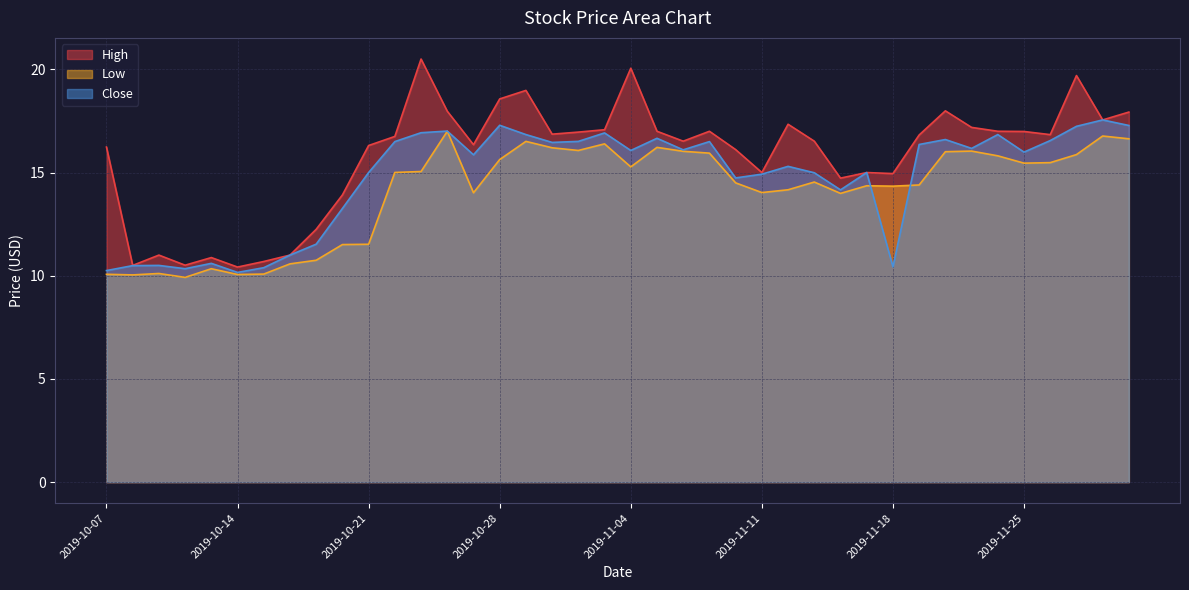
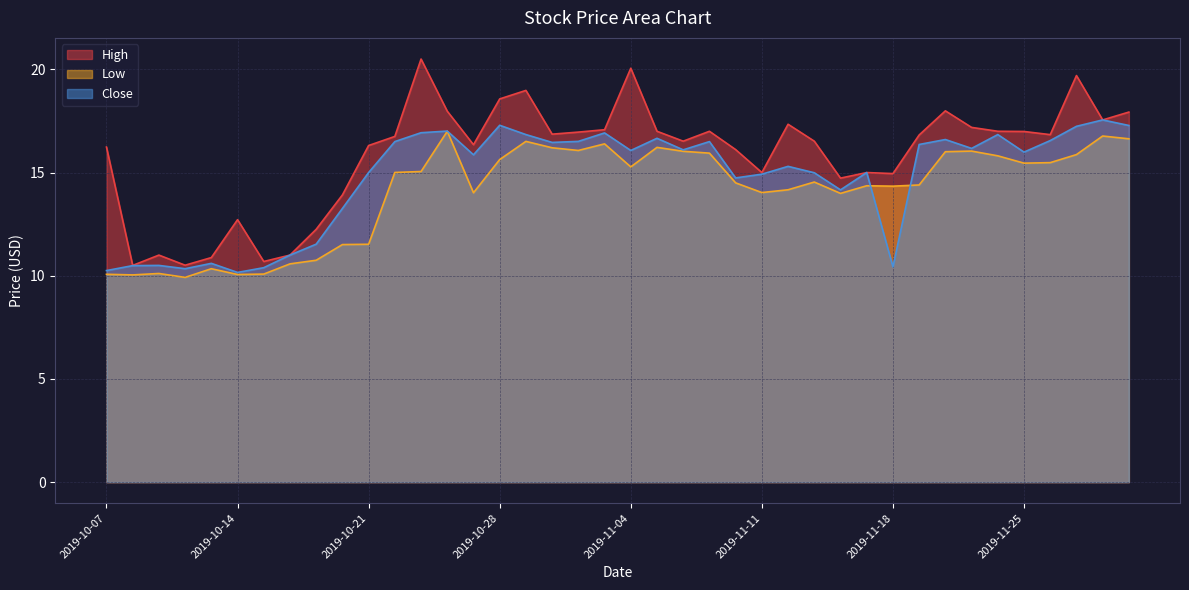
  {
    "High": {
      "2019-10-07": 16.2,
-     "2019-10-14": 10.4,
+     "2019-10-14": 12.7,
      "2019-10-21": 16.3,
      "2019-10-28": 18.6,
      "2019-11-04": 20.1,
      "2019-11-18": 14.9,
      "2019-11-25": 17.0
    },
    "Low": {
      "2019-10-07": 10.1,
      "2019-10-21": 11.5,
      "2019-10-28": 15.6,
      "2019-11-04": 15.3,
      "2019-11-11": 14.0,
      "2019-11-18": 14.3,
      "2019-11-25": 15.5
    },
    "Close": {
      "2019-10-07": 10.3,
      "2019-10-21": 15.0,
      "2019-10-28": 17.3,
      "2019-11-04": 16.1,
      "2019-11-18": 10.4,
      "2019-11-25": 16.0
    }
  }
